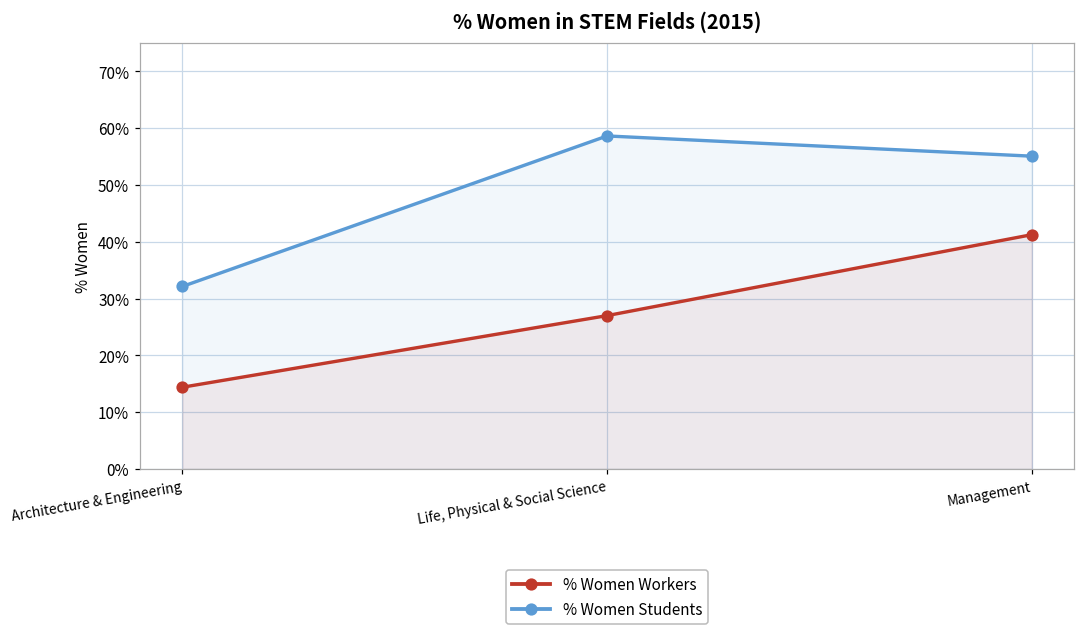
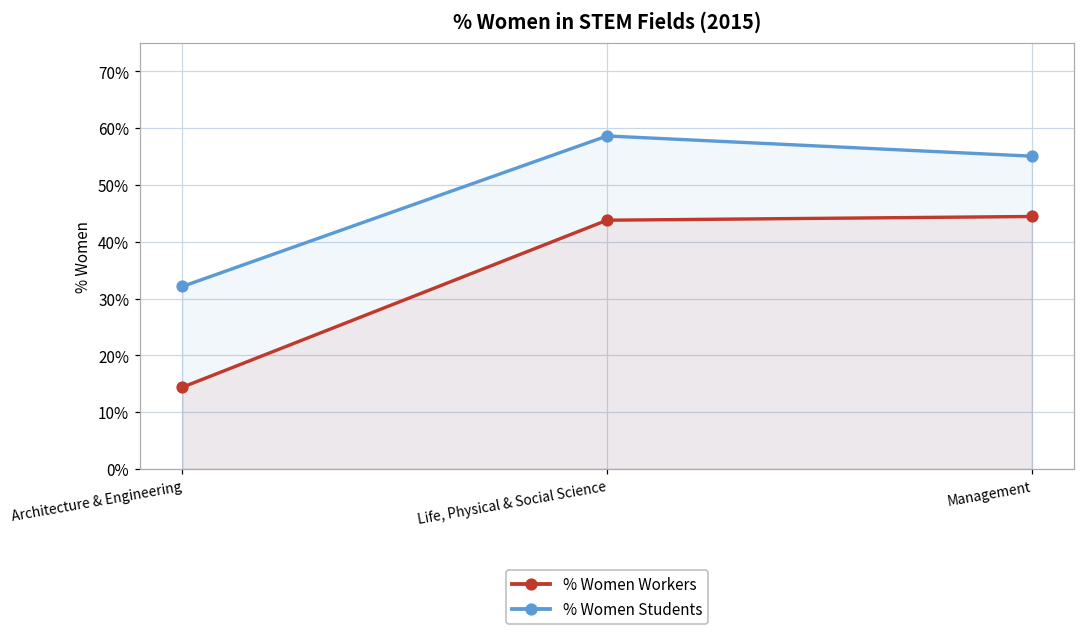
  {
    "% Women Workers": {
      "Architecture & Engineering": "14%",
-     "Life, Physical & Social Science": "27%",
-     "Management": "41%"
+     "Life, Physical & Social Science": "44%",
+     "Management": "44%"
    },
    "% Women Students": {
      "Architecture & Engineering": "32%",
      "Life, Physical & Social Science": "59%",
      "Management": "55%"
    }
  }
